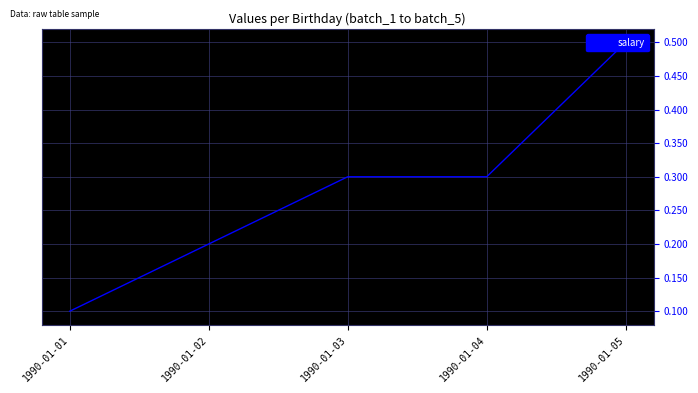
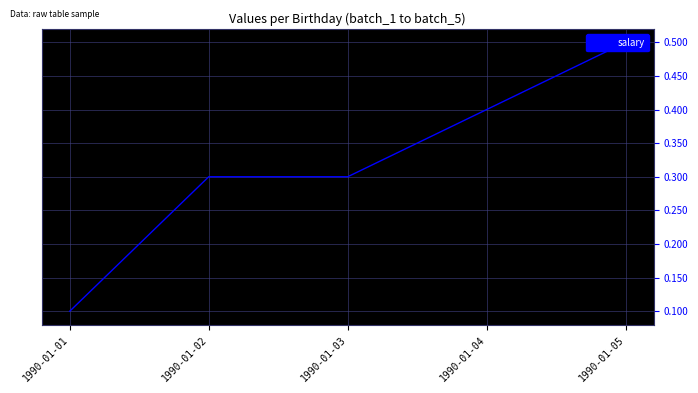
  {
    "1990-01-01": 0.1,
-   "1990-01-02": 0.2,
+   "1990-01-02": 0.3,
    "1990-01-03": 0.3,
-   "1990-01-04": 0.3
+   "1990-01-04": 0.4
  }
